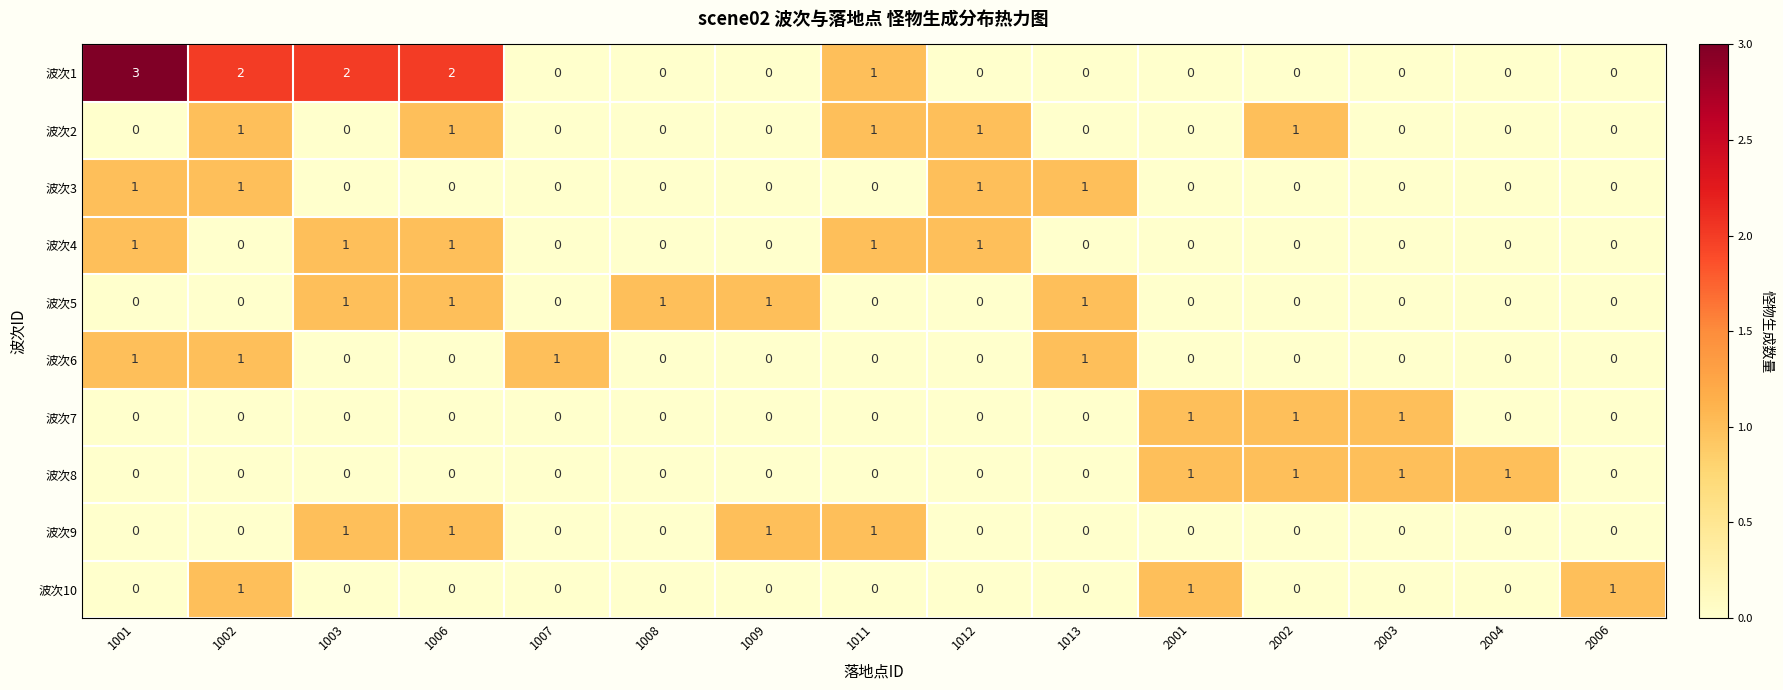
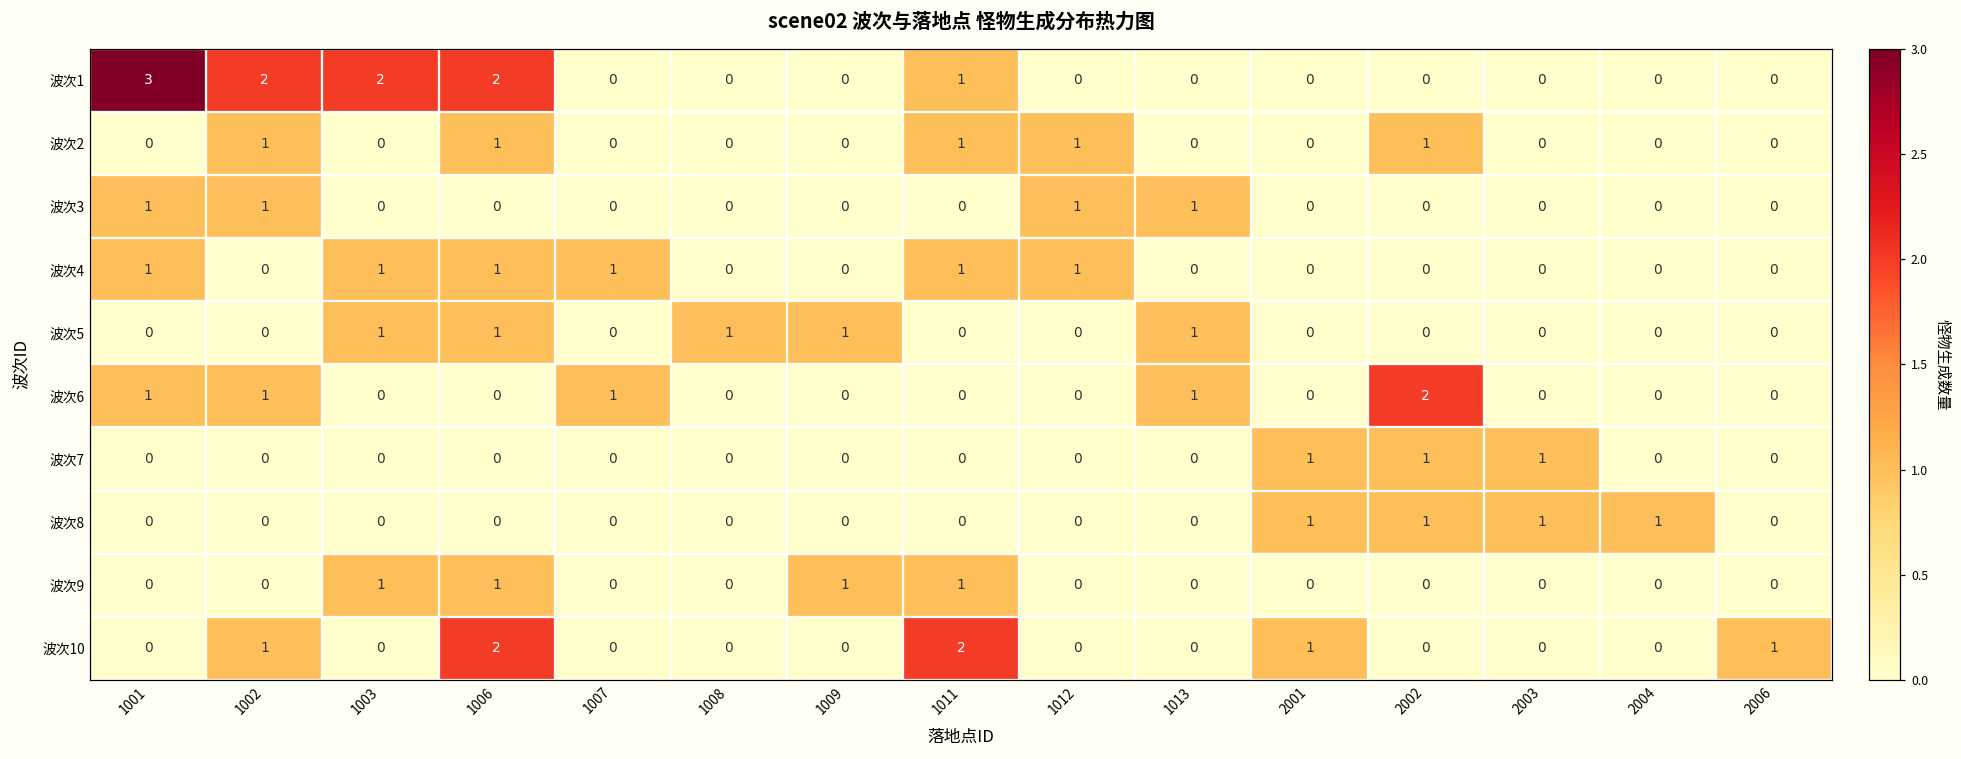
  {
    "波次1": {
      "1001": 3,
      "1002": 2,
      "1003": 2,
      "1006": 2,
      "1007": 0,
      "1008": 0,
      "1009": 0,
      "1011": 1,
      "1012": 0,
      "1013": 0,
      "2001": 0,
      "2002": 0,
      "2003": 0,
      "2004": 0,
      "2006": 0
    },
    "波次2": {
      "1001": 0,
      "1002": 1,
      "1003": 0,
      "1006": 1,
      "1007": 0,
      "1008": 0,
      "1009": 0,
      "1011": 1,
      "1012": 1,
      "1013": 0,
      "2001": 0,
      "2002": 1,
      "2003": 0,
      "2004": 0,
      "2006": 0
    },
    "波次3": {
      "1001": 1,
      "1002": 1,
      "1003": 0,
      "1006": 0,
      "1007": 0,
      "1008": 0,
      "1009": 0,
      "1011": 0,
      "1012": 1,
      "1013": 1,
      "2001": 0,
      "2002": 0,
      "2003": 0,
      "2004": 0,
      "2006": 0
    },
    "波次4": {
      "1001": 1,
      "1002": 0,
      "1003": 1,
      "1006": 1,
-     "1007": 0,
+     "1007": 1,
      "1008": 0,
      "1009": 0,
      "1011": 1,
      "1012": 1,
      "1013": 0,
      "2001": 0,
      "2002": 0,
      "2003": 0,
      "2004": 0,
      "2006": 0
    },
    "波次5": {
      "1001": 0,
      "1002": 0,
      "1003": 1,
      "1006": 1,
      "1007": 0,
      "1008": 1,
      "1009": 1,
      "1011": 0,
      "1012": 0,
      "1013": 1,
      "2001": 0,
      "2002": 0,
      "2003": 0,
      "2004": 0,
      "2006": 0
    },
    "波次6": {
      "1001": 1,
      "1002": 1,
      "1003": 0,
      "1006": 0,
      "1007": 1,
      "1008": 0,
      "1009": 0,
      "1011": 0,
      "1012": 0,
      "1013": 1,
      "2001": 0,
-     "2002": 0,
+     "2002": 2,
      "2003": 0,
      "2004": 0,
      "2006": 0
    },
    "波次7": {
      "1001": 0,
      "1002": 0,
      "1003": 0,
      "1006": 0,
      "1007": 0,
      "1008": 0,
      "1009": 0,
      "1011": 0,
      "1012": 0,
      "1013": 0,
      "2001": 1,
      "2002": 1,
      "2003": 1,
      "2004": 0,
      "2006": 0
    },
    "波次8": {
      "1001": 0,
      "1002": 0,
      "1003": 0,
      "1006": 0,
      "1007": 0,
      "1008": 0,
      "1009": 0,
      "1011": 0,
      "1012": 0,
      "1013": 0,
      "2001": 1,
      "2002": 1,
      "2003": 1,
      "2004": 1,
      "2006": 0
    },
    "波次9": {
      "1001": 0,
      "1002": 0,
      "1003": 1,
      "1006": 1,
      "1007": 0,
      "1008": 0,
      "1009": 1,
      "1011": 1,
      "1012": 0,
      "1013": 0,
      "2001": 0,
      "2002": 0,
      "2003": 0,
      "2004": 0,
      "2006": 0
    },
    "波次10": {
      "1001": 0,
      "1002": 1,
      "1003": 0,
-     "1006": 0,
+     "1006": 2,
      "1007": 0,
      "1008": 0,
      "1009": 0,
-     "1011": 0,
+     "1011": 2,
      "1012": 0,
      "1013": 0,
      "2001": 1,
      "2002": 0,
      "2003": 0,
      "2004": 0,
      "2006": 1
    }
  }
